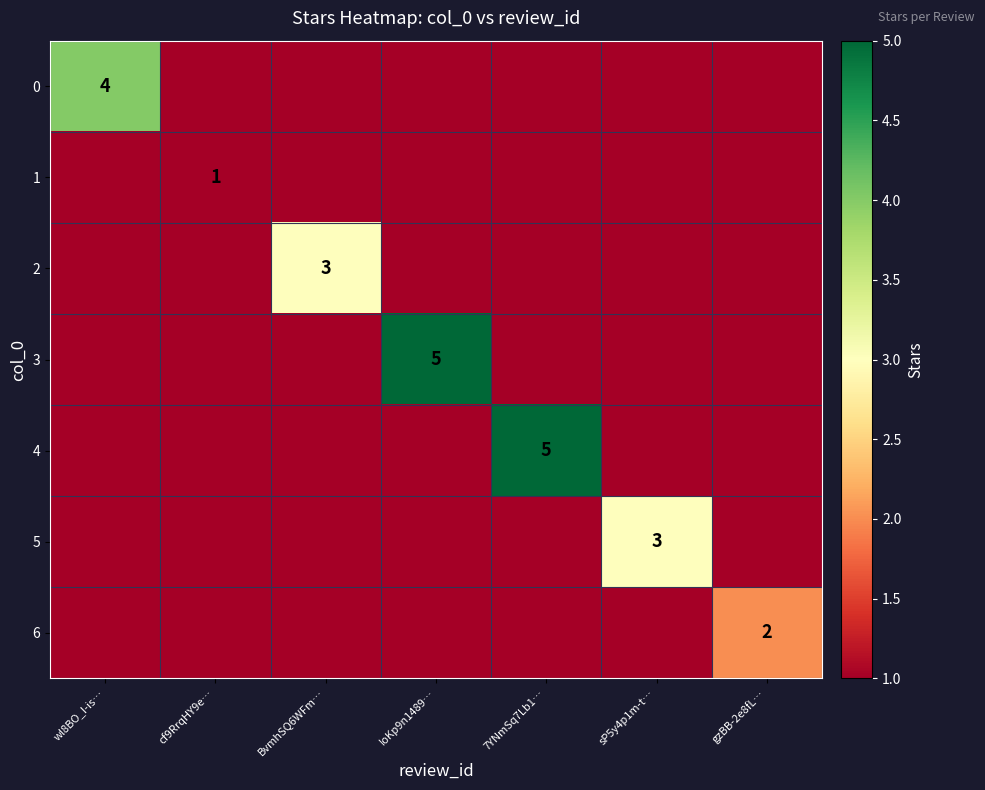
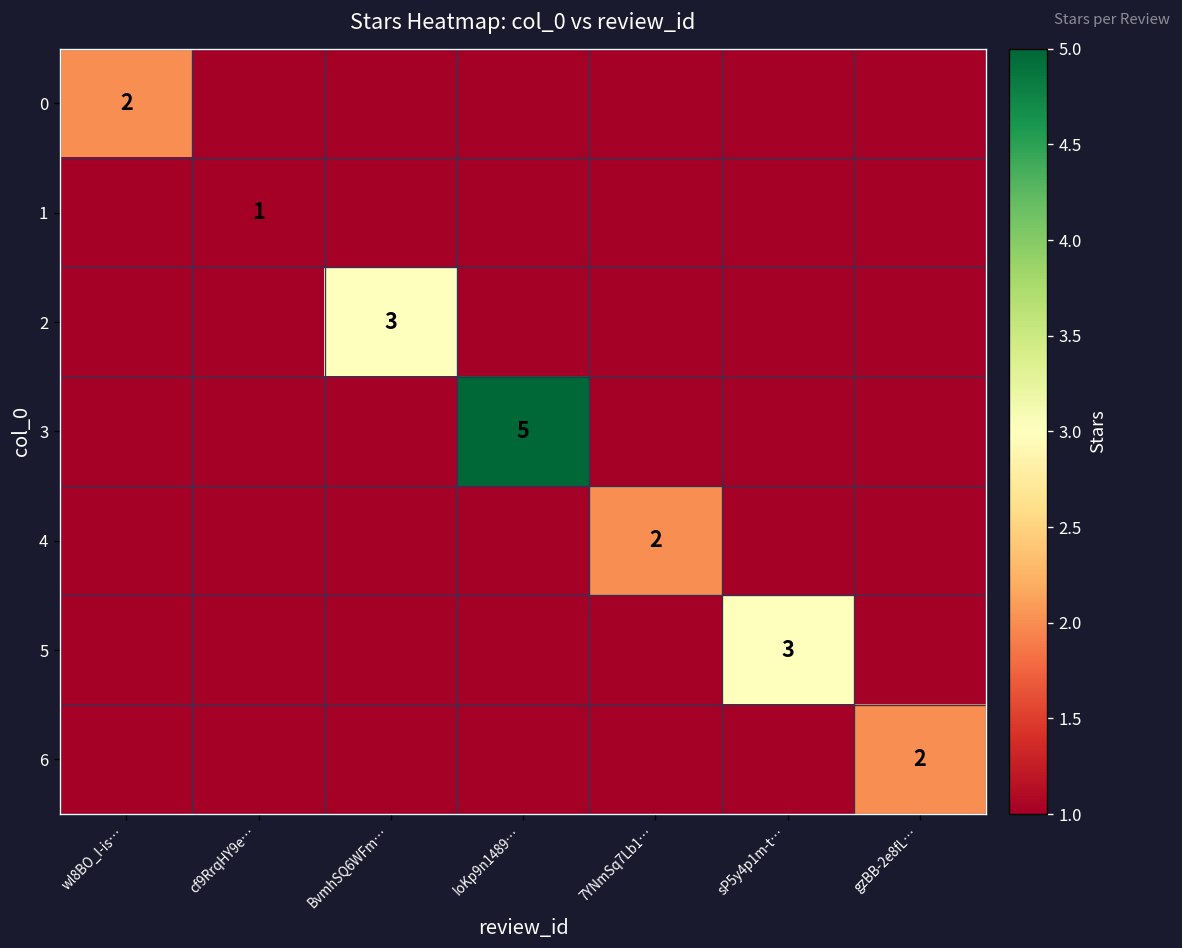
  {
    "0": {
-     "wl8BO_I-is…": 4
+     "wl8BO_I-is…": 2
    },
    "1": {
      "cf9RrqHY9e…": 1
    },
    "2": {
      "BvmhSQ6WFm…": 3
    },
    "3": {
      "IoKp9n1489…": 5
    },
    "4": {
-     "7YNmSq7Lb1…": 5
+     "7YNmSq7Lb1…": 2
    },
    "5": {
      "sP5y4p1m-t…": 3
    },
    "6": {
      "gzBB-2e8fL…": 2
    }
  }
